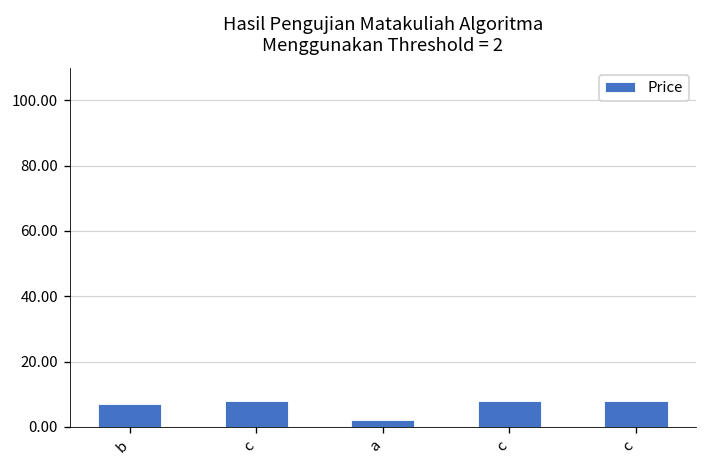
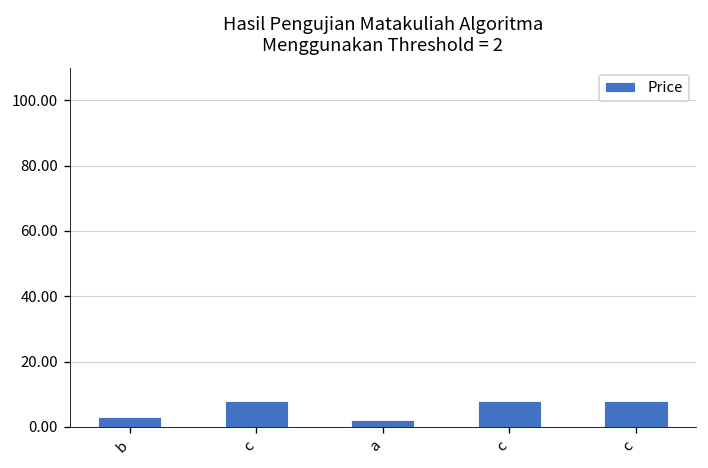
  {
-   "b": 7,
+   "b": 3,
    "a": 2
  }
